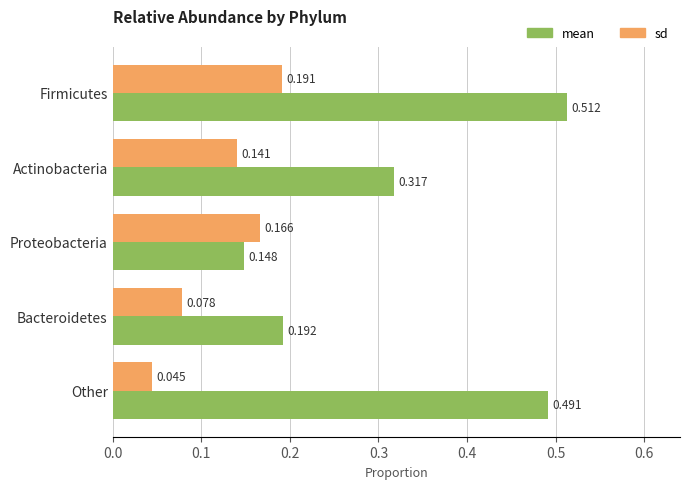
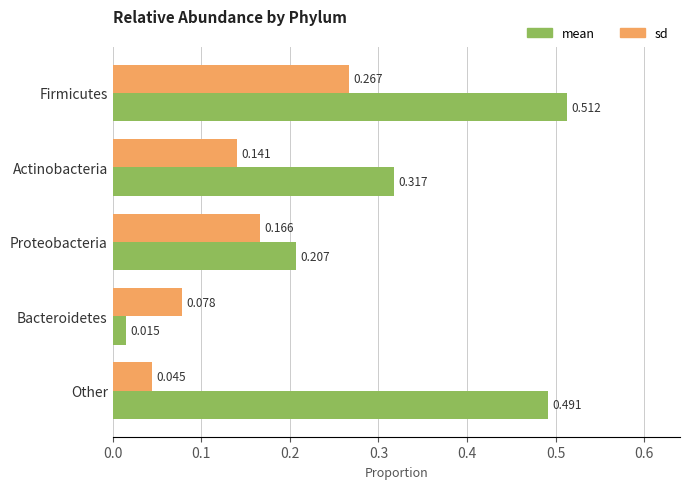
  {
    "mean": {
      "Firmicutes": 0.512,
      "Actinobacteria": 0.317,
-     "Proteobacteria": 0.148,
-     "Bacteroidetes": 0.192,
+     "Proteobacteria": 0.207,
+     "Bacteroidetes": 0.015,
      "Other": 0.491
    },
    "sd": {
-     "Firmicutes": 0.191,
+     "Firmicutes": 0.267,
      "Actinobacteria": 0.141,
      "Proteobacteria": 0.166,
      "Bacteroidetes": 0.078,
      "Other": 0.045
    }
  }
